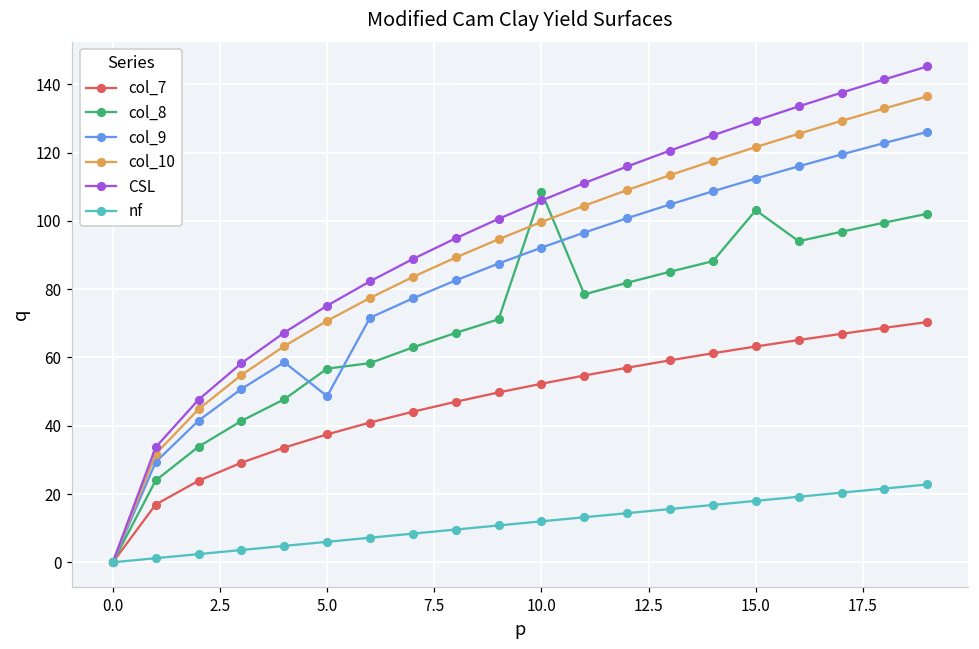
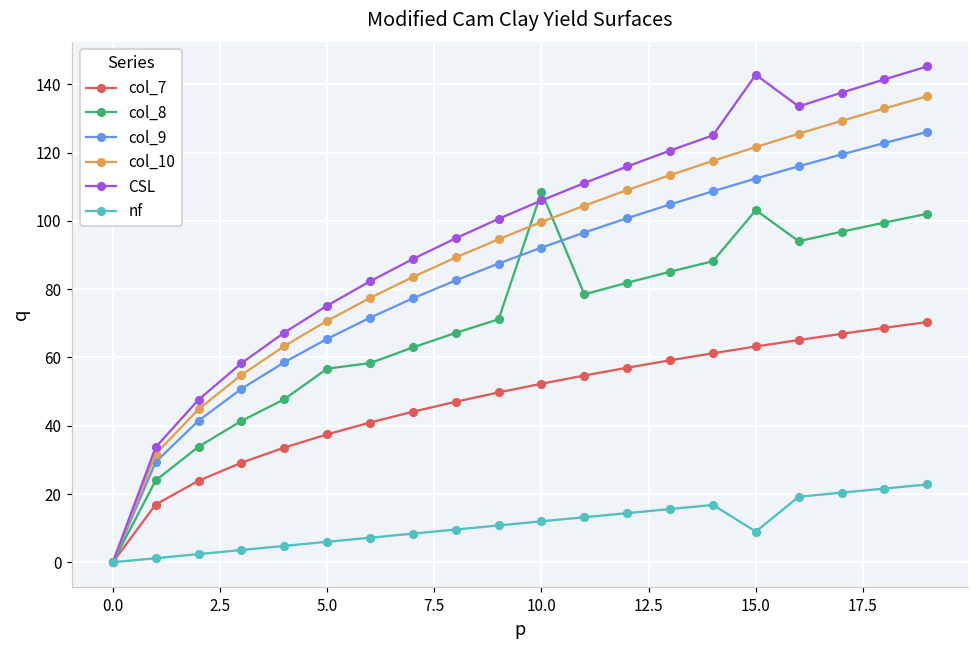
  {
    "col_7": {
      "5.0": 37,
      "10.0": 52,
      "15.0": 63
    },
    "col_8": {
      "5.0": 57,
      "10.0": 108,
      "15.0": 103
    },
    "col_9": {
-     "5.0": 49,
+     "5.0": 65,
      "10.0": 92,
      "15.0": 112
    },
    "col_10": {
      "5.0": 71,
      "10.0": 100,
      "15.0": 122
    },
    "CSL": {
      "5.0": 75,
      "10.0": 106,
-     "15.0": 129
+     "15.0": 143
    },
    "nf": {
      "5.0": 6,
      "10.0": 12,
-     "15.0": 18
+     "15.0": 9
    }
  }
